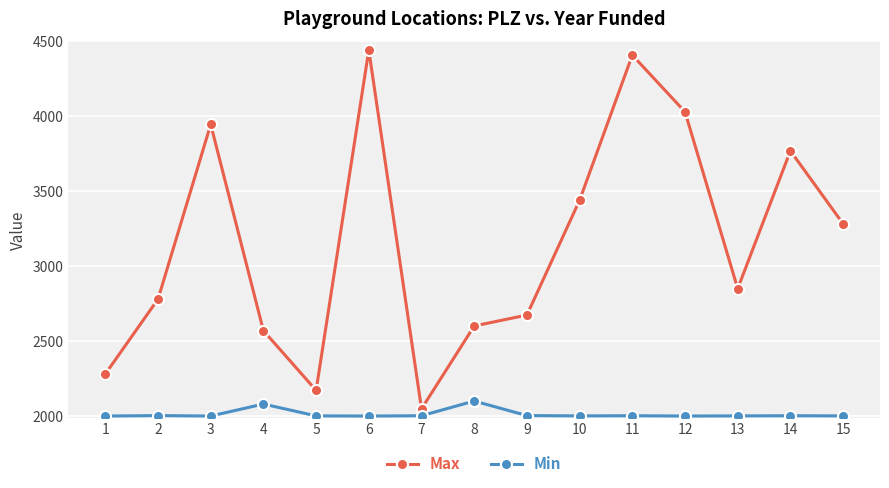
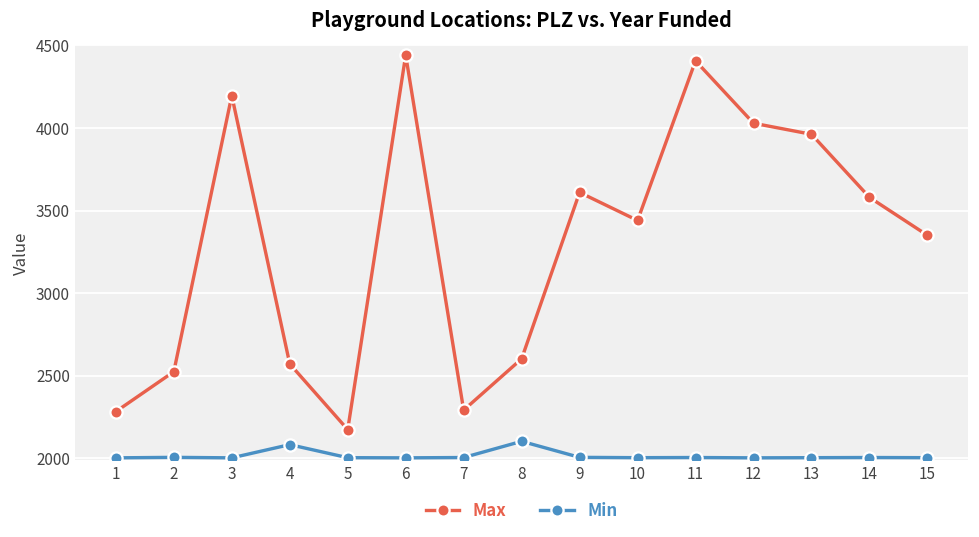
  {
    "Max": {
      "1": 2280,
-     "2": 2780,
-     "3": 3950,
+     "2": 2520,
+     "3": 4200,
      "4": 2570,
      "5": 2170,
      "6": 4440,
-     "7": 2050,
+     "7": 2290,
      "8": 2600,
-     "9": 2680,
+     "9": 3610,
      "10": 3440,
      "11": 4410,
      "12": 4030,
-     "13": 2850,
-     "14": 3770,
-     "15": 3280
+     "13": 3960,
+     "14": 3580,
+     "15": 3350
    },
    "Min": {
      "1": 2000,
      "2": 2010,
      "3": 2000,
      "4": 2080,
      "5": 2000,
      "6": 2000,
      "7": 2000,
      "8": 2100,
      "9": 2010,
      "10": 2000,
      "11": 2000,
      "12": 2000,
      "13": 2000,
      "14": 2000,
      "15": 2000
    }
  }
